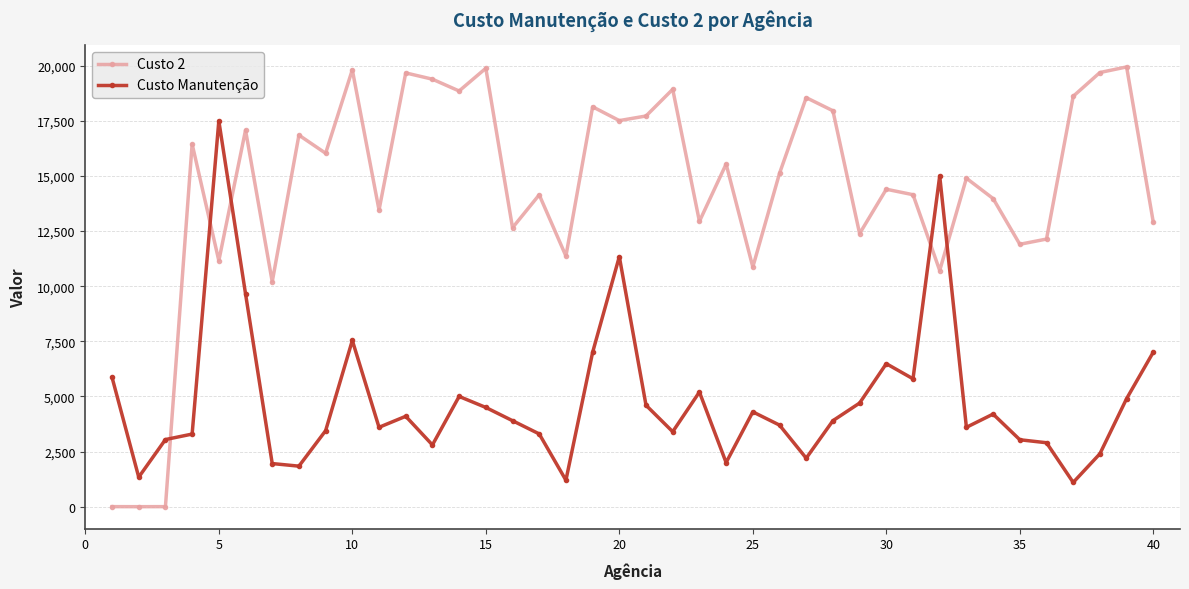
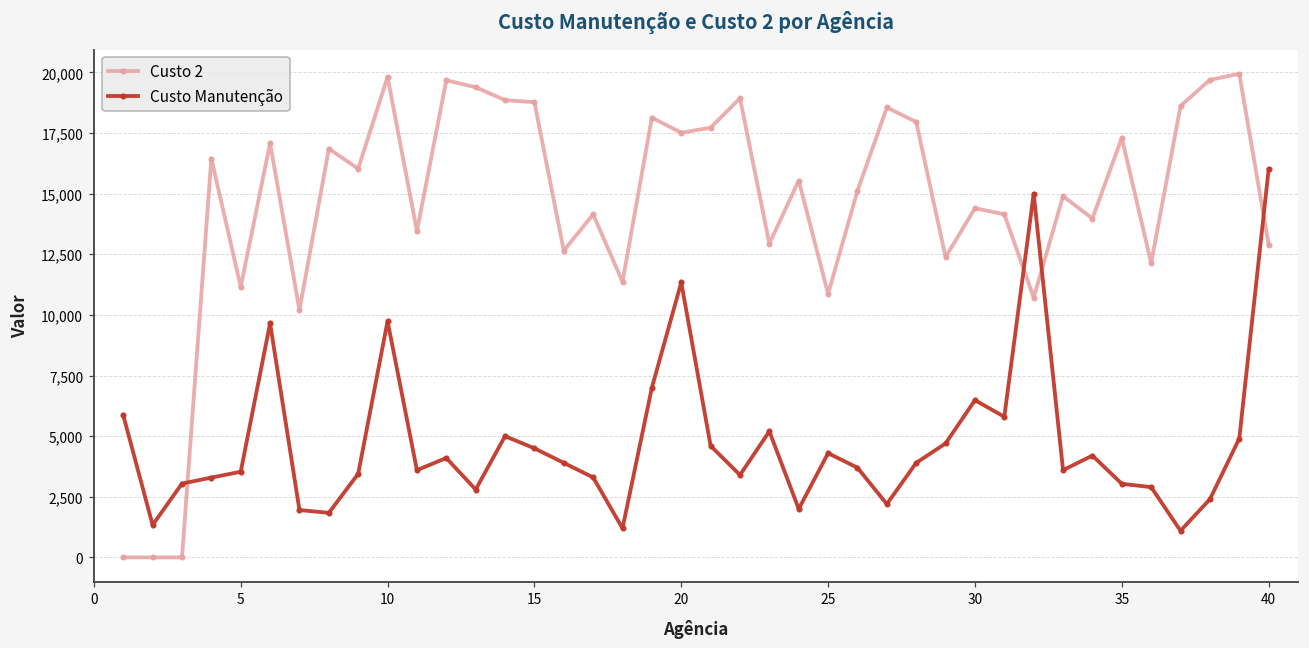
  {
    "Custo 2": {
      "5": "11,200",
      "10": "19,800",
-     "15": "19,900",
+     "15": "18,800",
      "20": "17,500",
      "25": "10,900",
      "30": "14,400",
-     "35": "11,900",
+     "35": "17,300",
      "40": "12,900"
    },
    "Custo Manutenção": {
-     "5": "17,500",
-     "10": "7,500",
+     "5": "3,500",
+     "10": "9,700",
      "15": "4,500",
      "20": "11,300",
      "25": "4,300",
      "30": "6,500",
      "35": "3,000",
-     "40": "7,000"
+     "40": "16,000"
    }
  }
